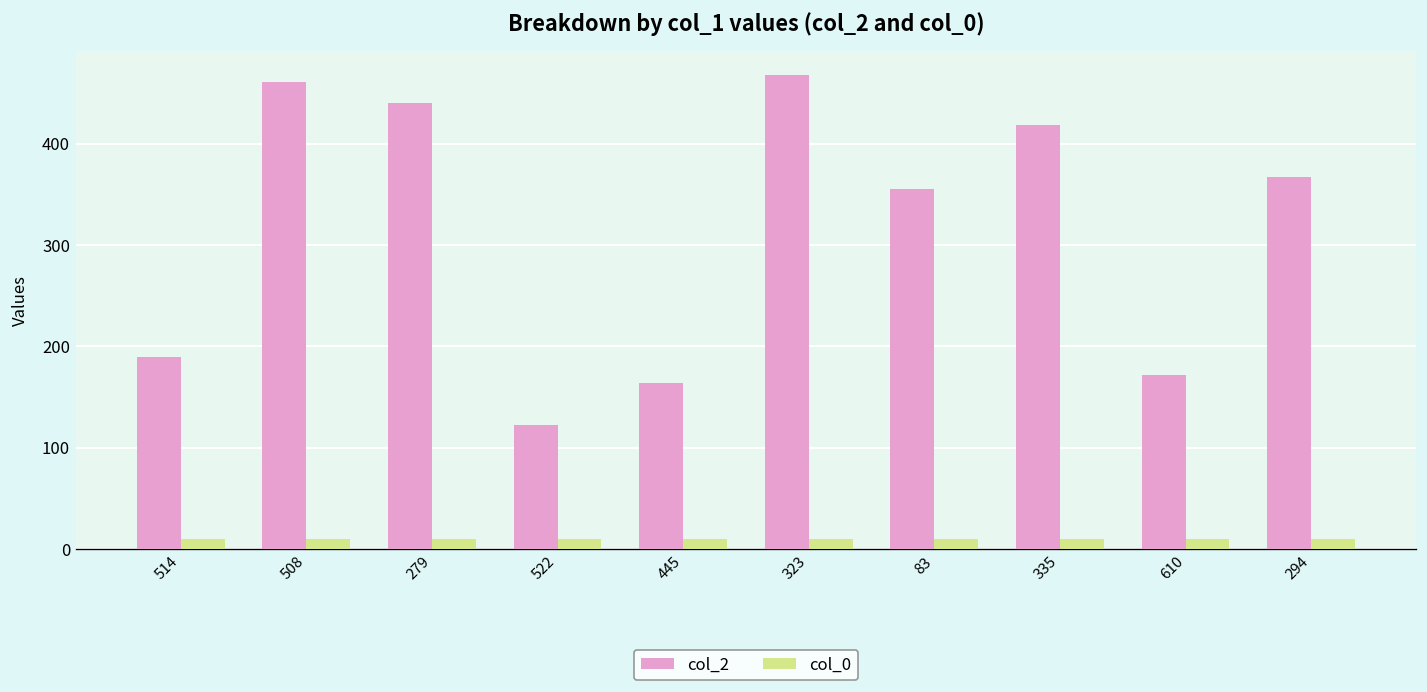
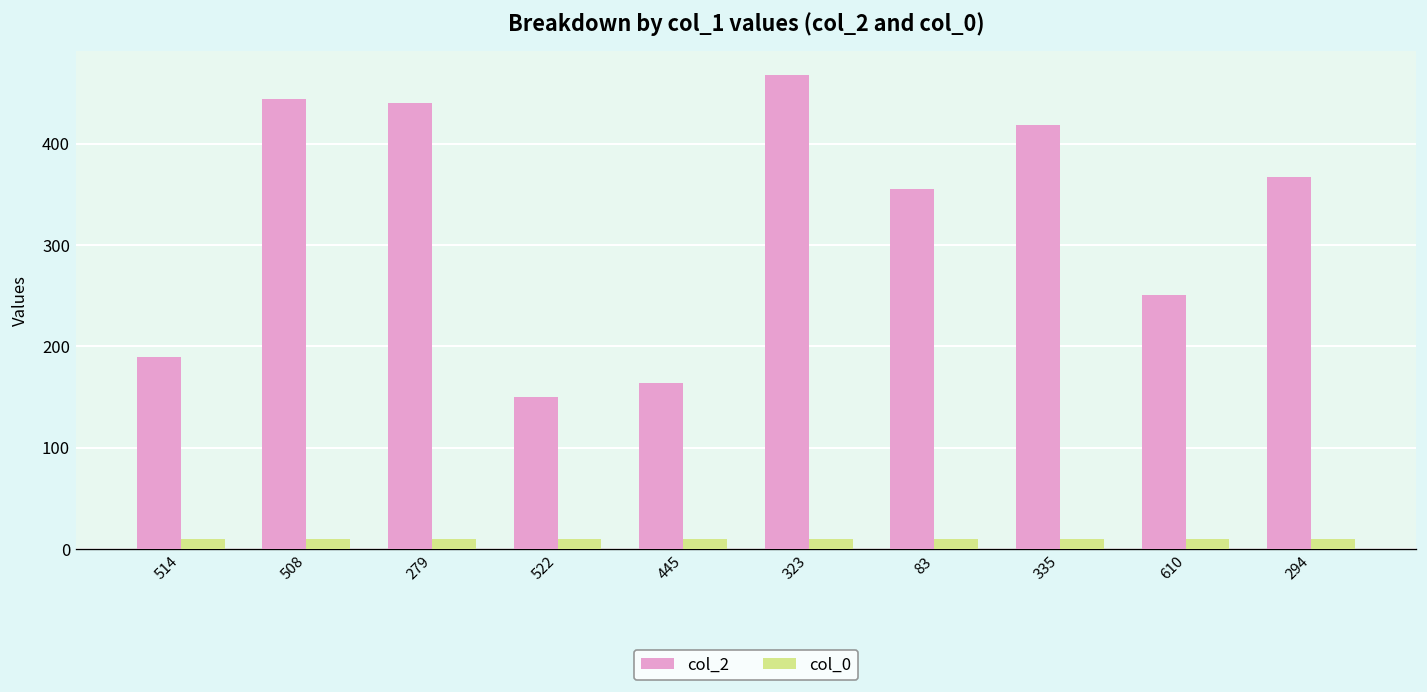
  {
    "col_2": {
      "514": 190,
-     "508": 460,
+     "508": 440,
      "279": 440,
-     "522": 120,
+     "522": 150,
      "445": 160,
      "323": 470,
      "83": 360,
      "335": 420,
-     "610": 170,
+     "610": 250,
      "294": 370
    },
    "col_0": {
      "514": 10,
      "508": 10,
      "279": 10,
      "522": 10,
      "445": 10,
      "323": 10,
      "83": 10,
      "335": 10,
      "610": 10,
      "294": 10
    }
  }
